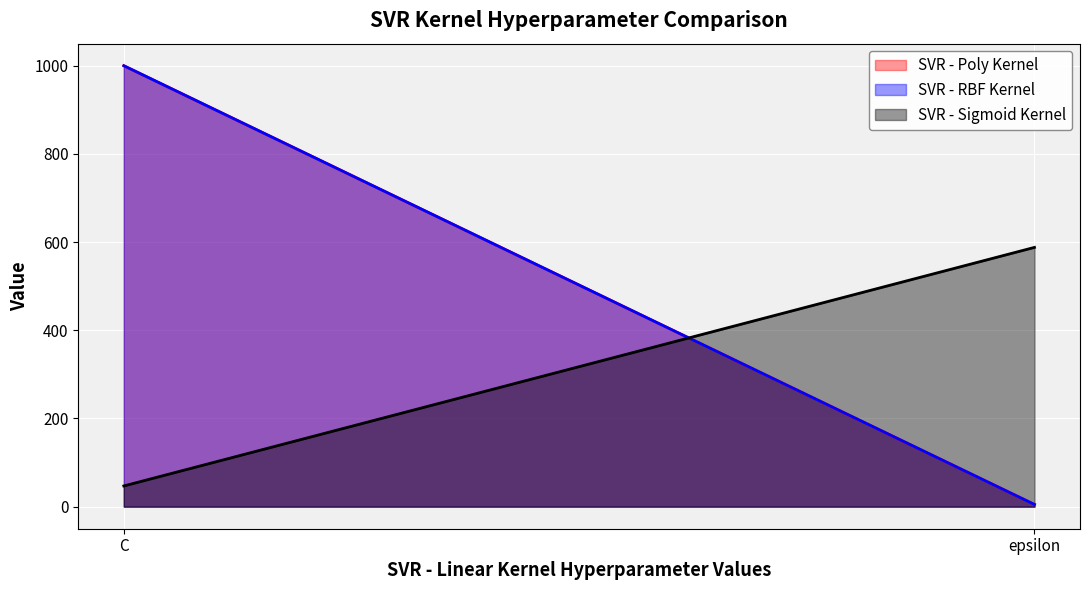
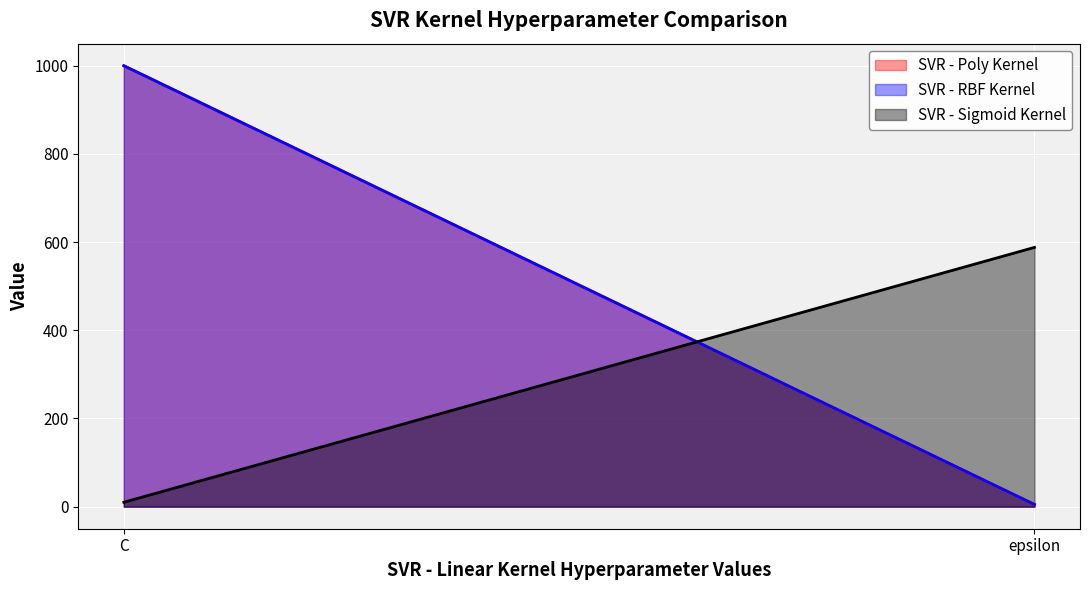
  {
    "SVR - RBF Kernel": {
      "C": 1000,
      "epsilon": 10
    },
    "SVR - Sigmoid Kernel": {
-     "C": 50,
+     "C": 10,
      "epsilon": 590
    }
  }
